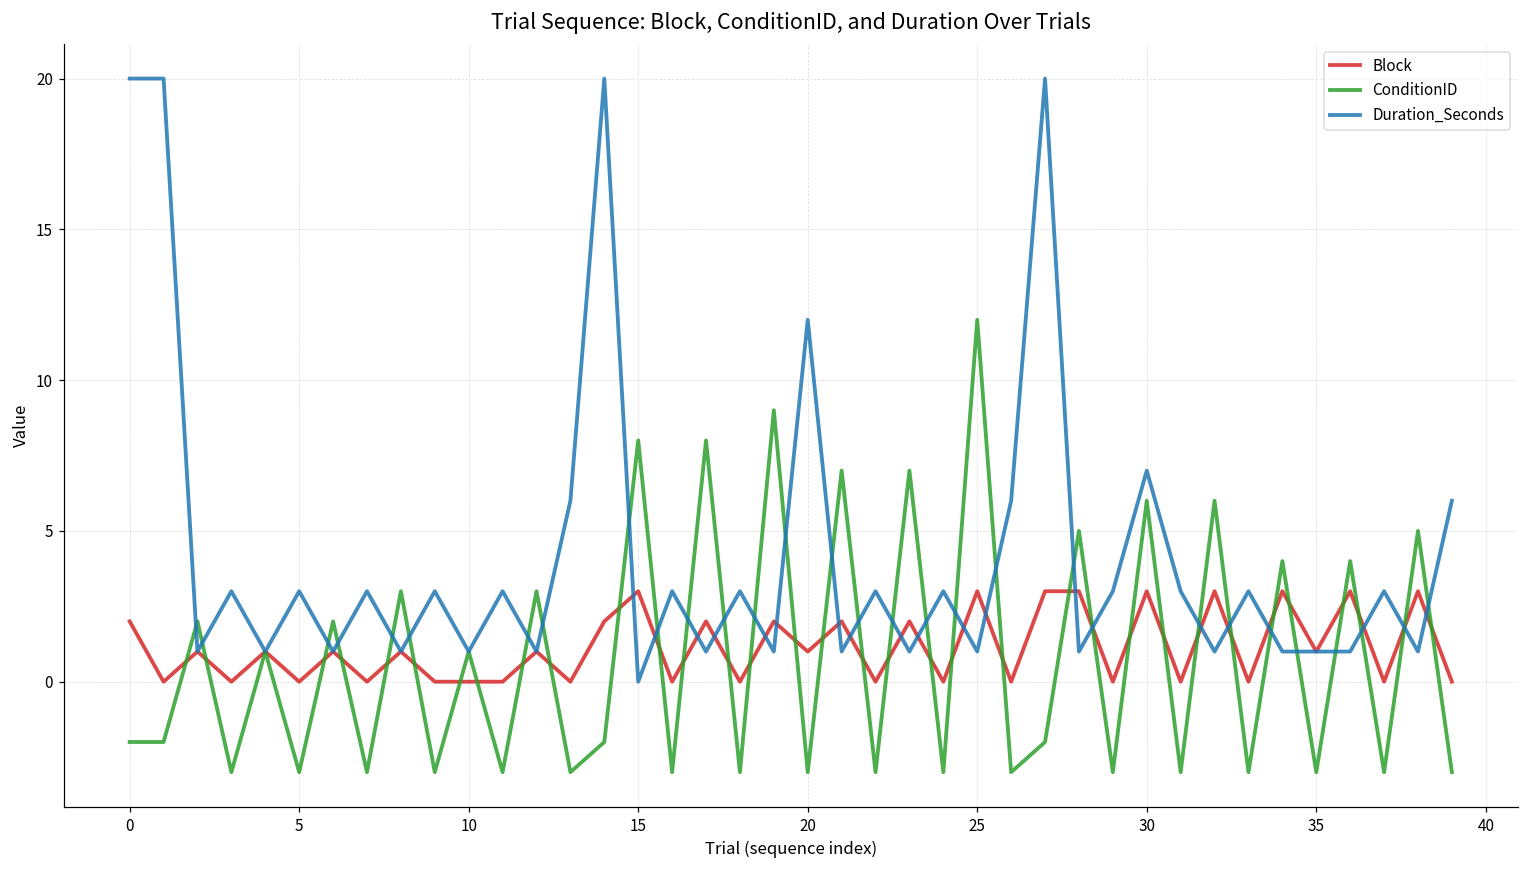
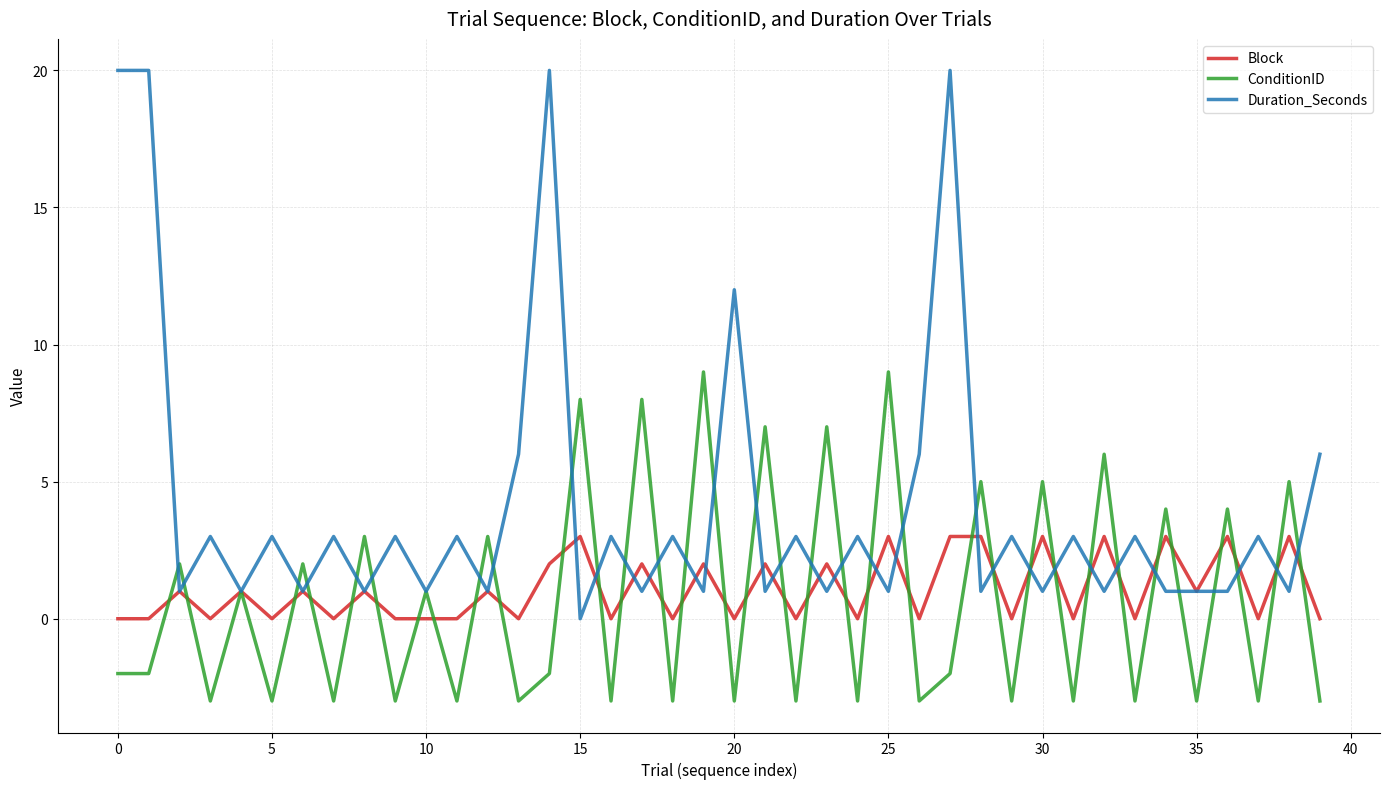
  {
    "Block": {
-     "0": 2,
+     "0": 0,
      "5": 0,
      "10": 0,
      "15": 3,
-     "20": 1,
+     "20": 0,
      "25": 3,
      "30": 3
    },
    "ConditionID": {
      "0": -2,
      "5": -3,
      "15": 8,
      "20": -3,
-     "25": 12,
-     "30": 6,
+     "25": 9,
+     "30": 5,
      "35": -3
    },
    "Duration_Seconds": {
      "0": 20,
      "5": 3,
      "15": 0,
      "20": 12,
      "25": 1,
-     "30": 7
+     "30": 1
    }
  }
